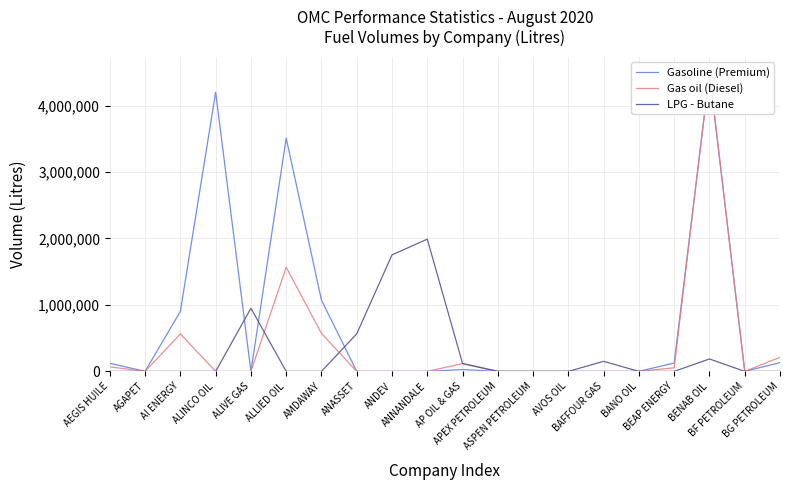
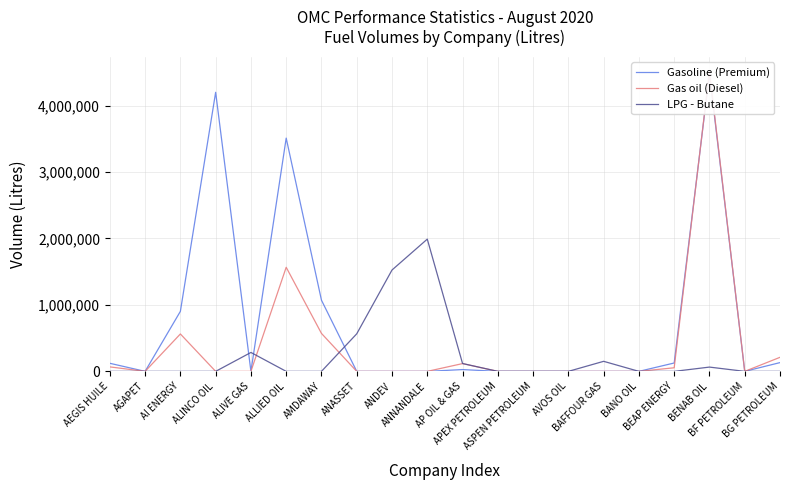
  {
    "Gasoline (Premium)": {
      "AEGIS HUILE": "100,000",
      "AI ENERGY": "900,000",
      "ALINCO OIL": "4,200,000",
      "ALLIED OIL": "3,500,000",
      "AMDAWAY": "1,100,000",
      "AP OIL & GAS": "0",
      "BEAP ENERGY": "100,000",
      "BG PETROLEUM": "100,000"
    },
    "Gas oil (Diesel)": {
      "AEGIS HUILE": "100,000",
      "AI ENERGY": "600,000",
      "ALLIED OIL": "1,600,000",
      "AMDAWAY": "600,000",
      "BEAP ENERGY": "100,000",
      "BG PETROLEUM": "200,000"
    },
    "LPG - Butane": {
      "AEGIS HUILE": "0",
      "AI ENERGY": "0",
-     "ALIVE GAS": "900,000",
+     "ALIVE GAS": "300,000",
      "ALLIED OIL": "0",
      "AMDAWAY": "0",
      "ANASSET": "600,000",
-     "ANDEV": "1,800,000",
+     "ANDEV": "1,500,000",
      "ANNANDALE": "2,000,000",
      "BAFFOUR GAS": "200,000",
      "BEAP ENERGY": "0",
-     "BENAB OIL": "200,000",
+     "BENAB OIL": "100,000",
      "BG PETROLEUM": "0"
    }
  }
